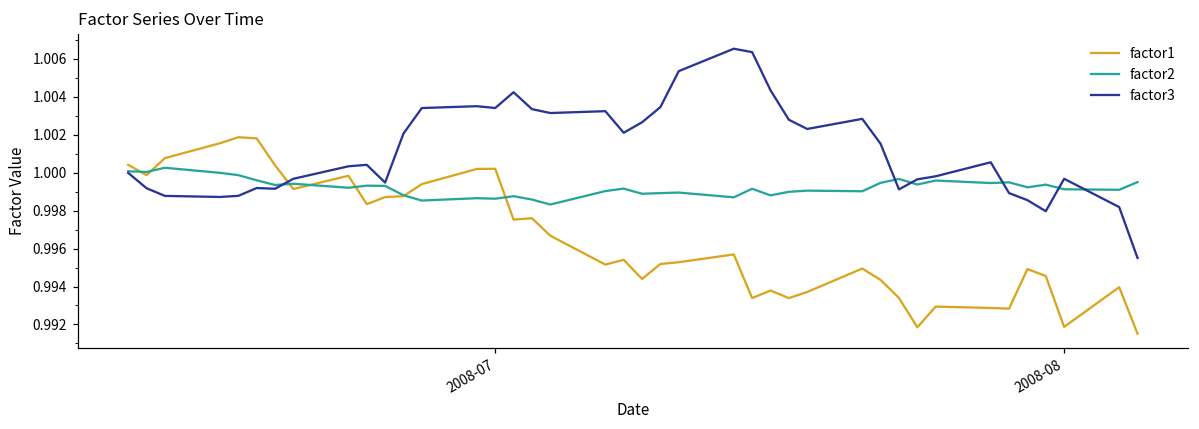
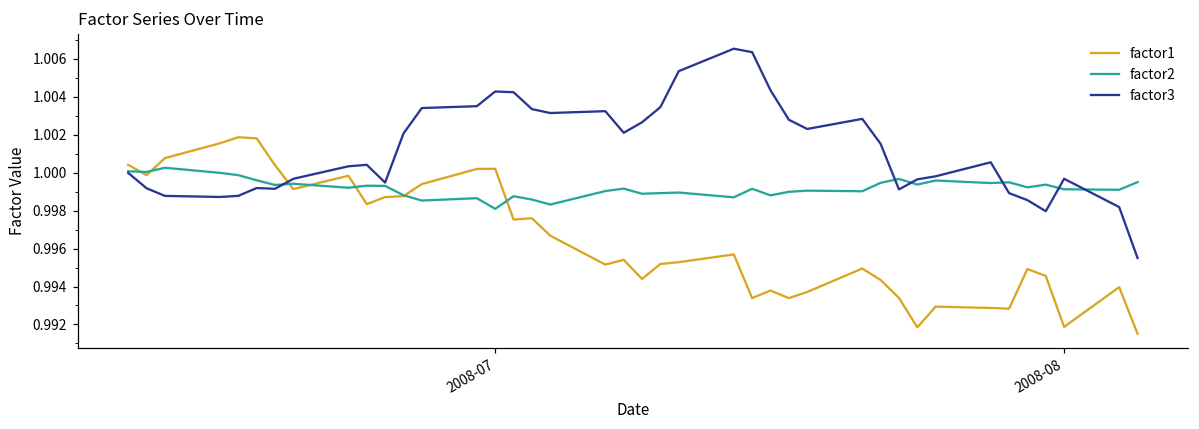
  {
    "factor1": {
      "2008-07": 1.0002,
      "2008-08": 0.9919
    },
    "factor2": {
-     "2008-07": 0.9986,
+     "2008-07": 0.9981,
      "2008-08": 0.9991
    },
    "factor3": {
-     "2008-07": 1.0034,
+     "2008-07": 1.0043,
      "2008-08": 0.9997
    }
  }
